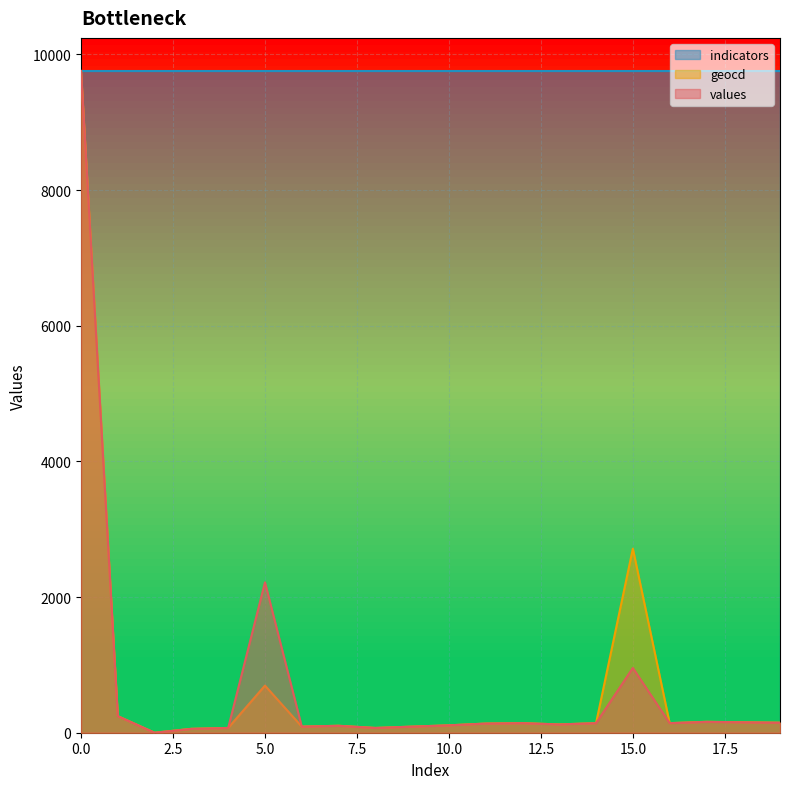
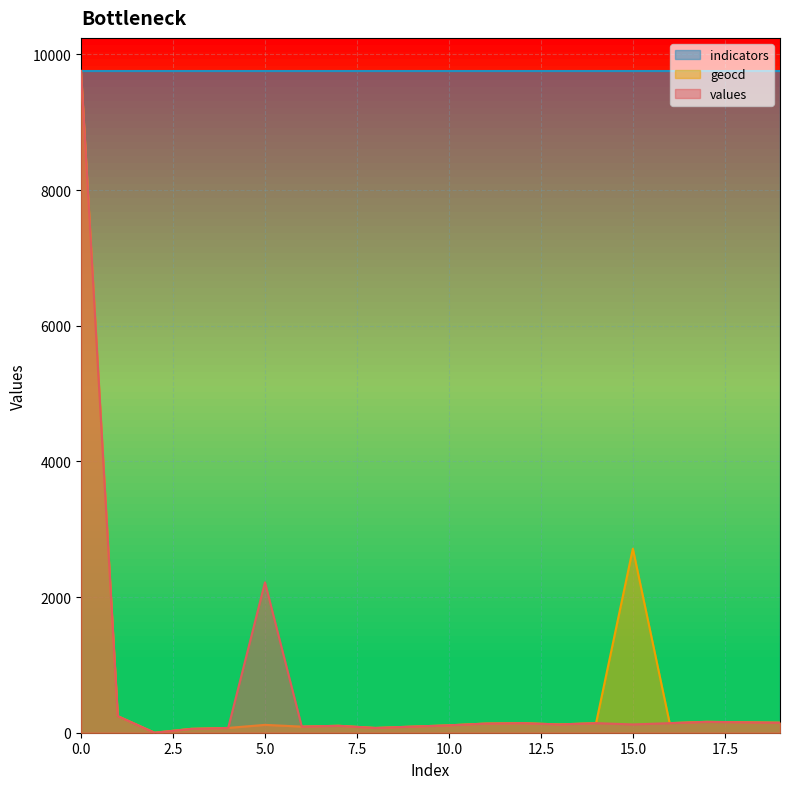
  {
    "indicators": {
      "5.0": 9800,
      "10.0": 9800,
      "15.0": 9800
    },
    "geocd": {
-     "5.0": 700,
+     "5.0": 100,
      "15.0": 2700
    },
    "values": {
      "5.0": 2200,
-     "15.0": 1000
+     "15.0": 100
    }
  }
